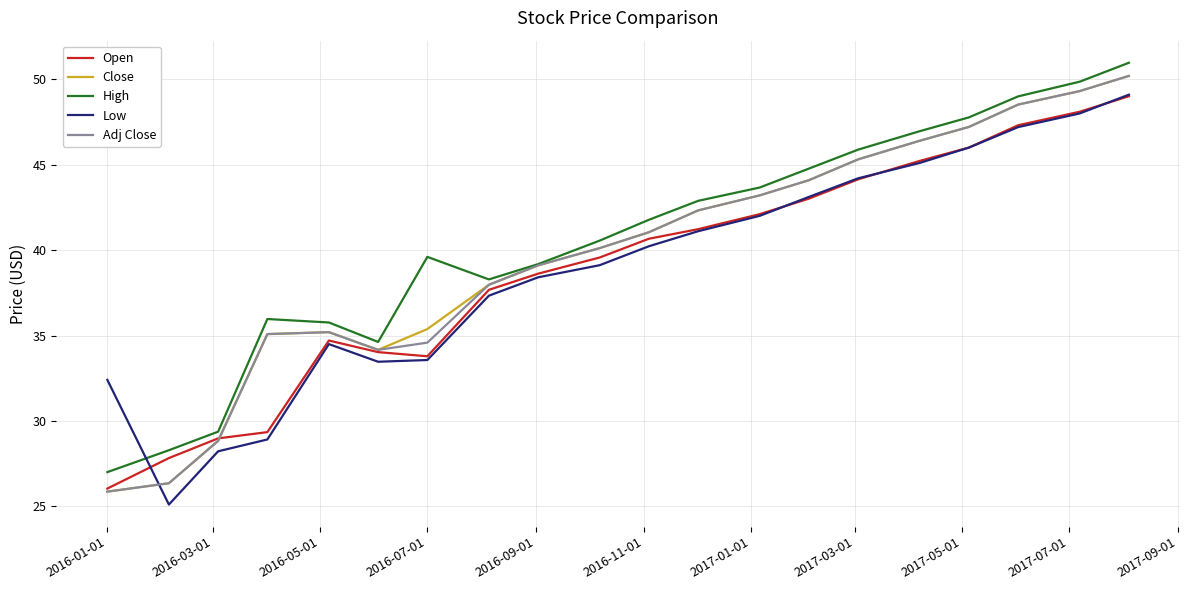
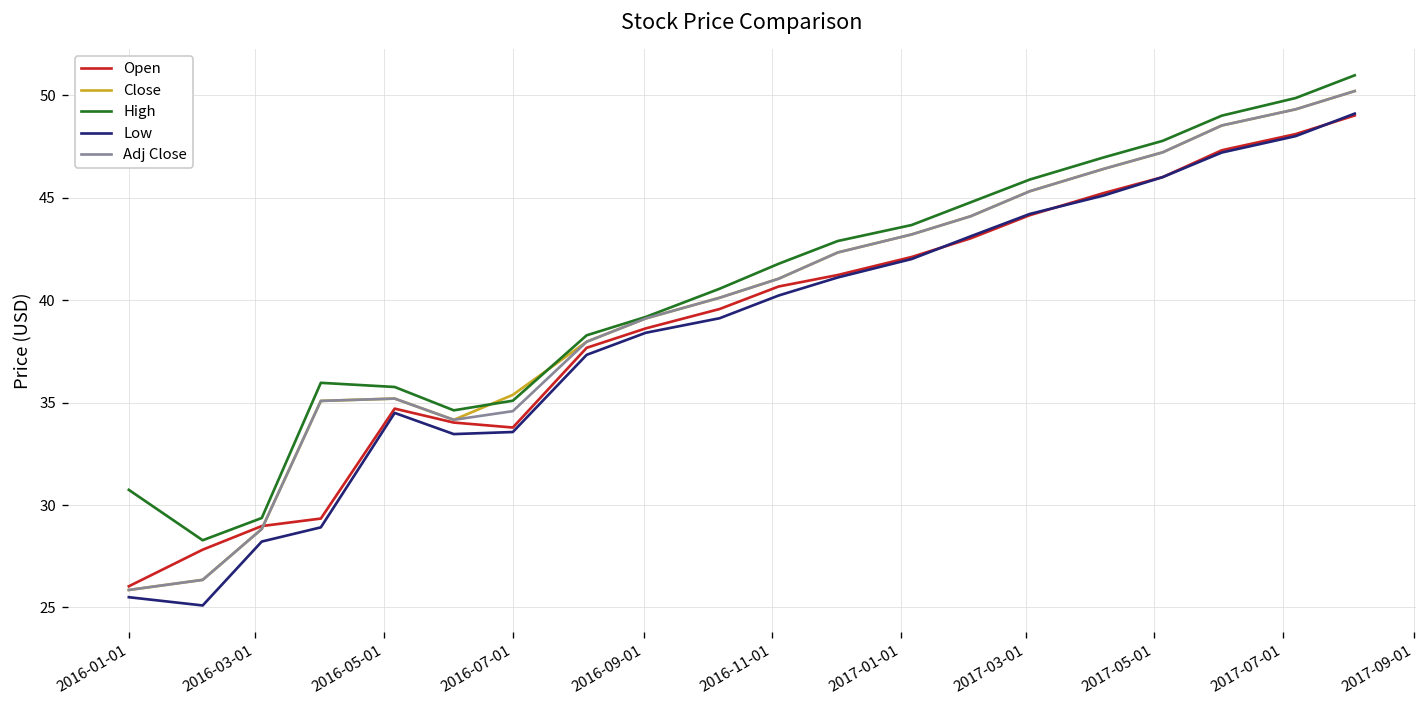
  {
    "Open": {
      "2016-01-01": 26.0,
      "2016-07-01": 33.8
    },
    "Close": {
      "2016-07-01": 35.4
    },
    "High": {
-     "2016-01-01": 27.0,
-     "2016-07-01": 39.6
+     "2016-01-01": 30.7,
+     "2016-07-01": 35.1
    },
    "Low": {
-     "2016-01-01": 32.4,
+     "2016-01-01": 25.5,
      "2016-07-01": 33.6
    },
    "Adj Close": {
      "2016-07-01": 34.6
    }
  }
